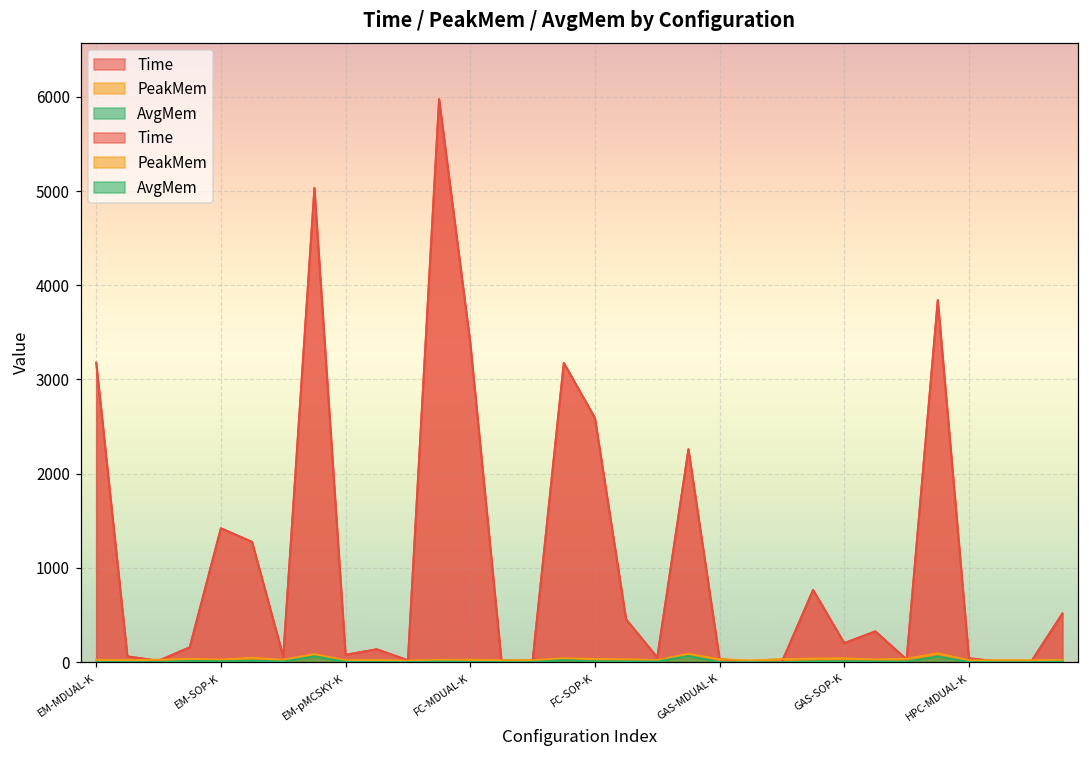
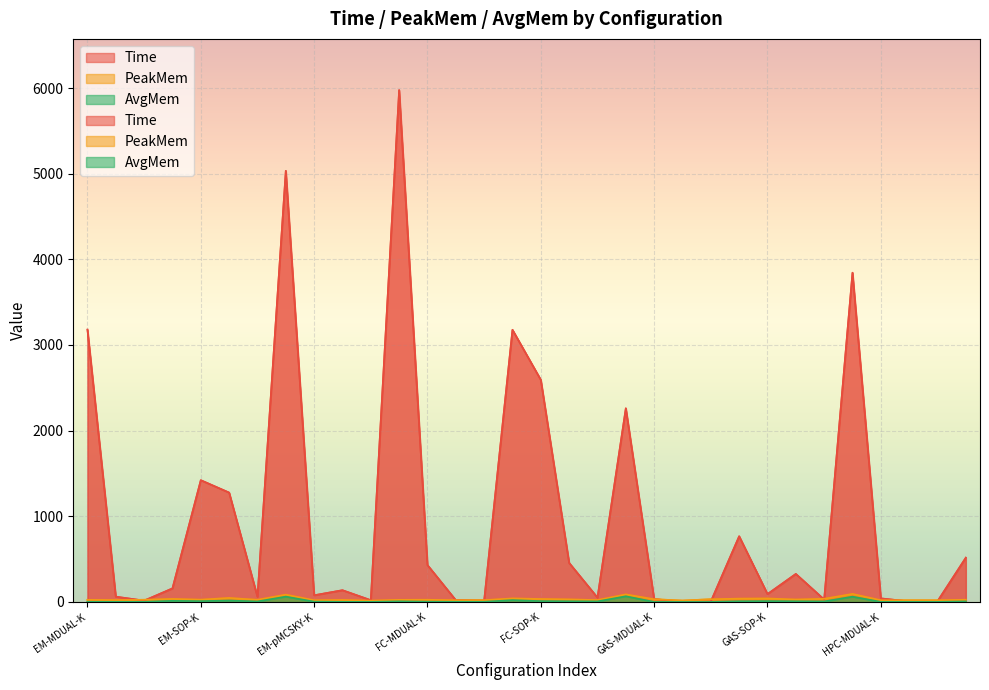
  {
    "Time": {
      "EM-MDUAL-K": 3200,
      "EM-SOP-K": 1400,
      "EM-pMCSKY-K": 100,
-     "FC-MDUAL-K": 3400,
+     "FC-MDUAL-K": 400,
      "FC-SOP-K": 2600,
-     "GAS-SOP-K": 200
+     "GAS-SOP-K": 100
    },
    "PeakMem": {
      "GAS-SOP-K": 0
    },
    "AvgMem": {
      "GAS-MDUAL-K": 0,
      "GAS-SOP-K": 0
    }
  }
